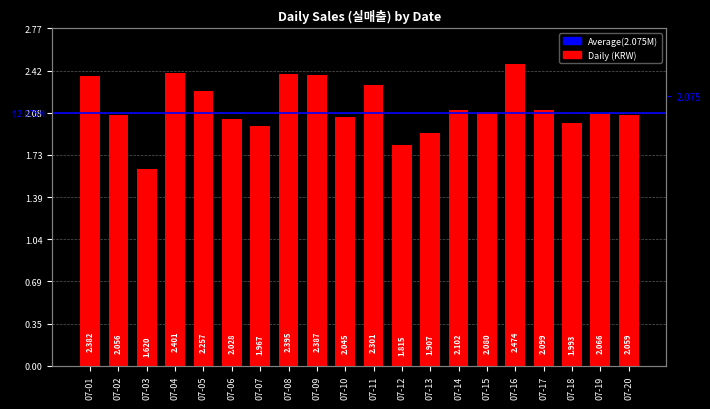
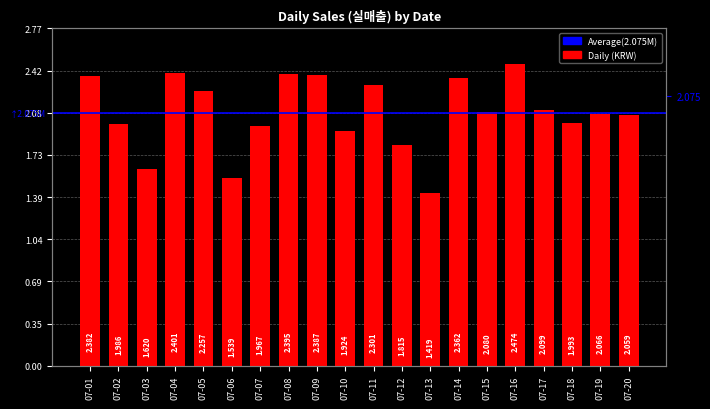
  {
-   "07-02": 2.056,
-   "07-06": 2.028,
-   "07-10": 2.045,
-   "07-13": 1.907,
-   "07-14": 2.102
+   "07-02": 1.986,
+   "07-06": 1.539,
+   "07-10": 1.924,
+   "07-13": 1.419,
+   "07-14": 2.362
  }
